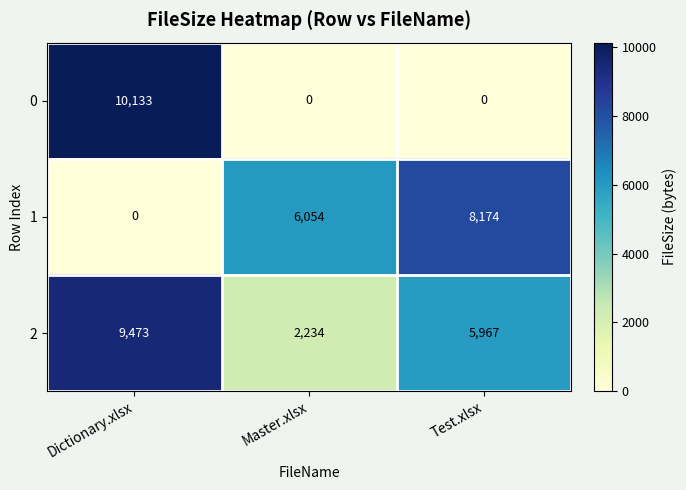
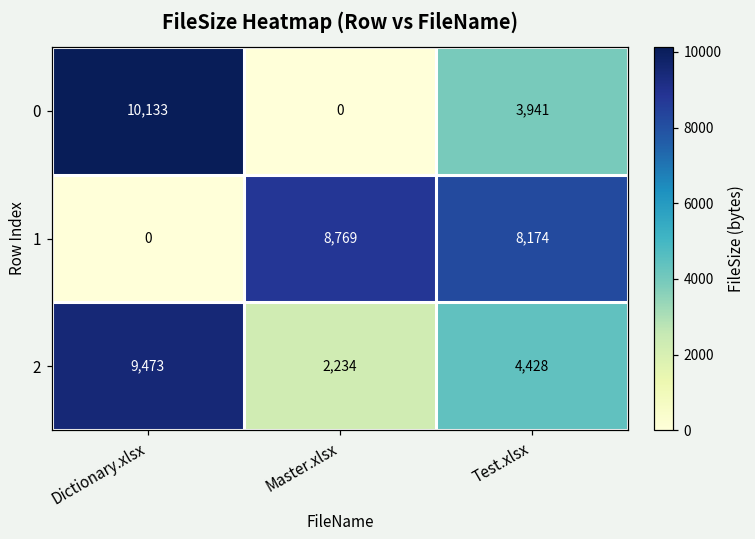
  {
    "0": {
      "Dictionary.xlsx": "10,133",
      "Master.xlsx": "0",
-     "Test.xlsx": "0"
+     "Test.xlsx": "3,941"
    },
    "1": {
      "Dictionary.xlsx": "0",
-     "Master.xlsx": "6,054",
+     "Master.xlsx": "8,769",
      "Test.xlsx": "8,174"
    },
    "2": {
      "Dictionary.xlsx": "9,473",
      "Master.xlsx": "2,234",
-     "Test.xlsx": "5,967"
+     "Test.xlsx": "4,428"
    }
  }
